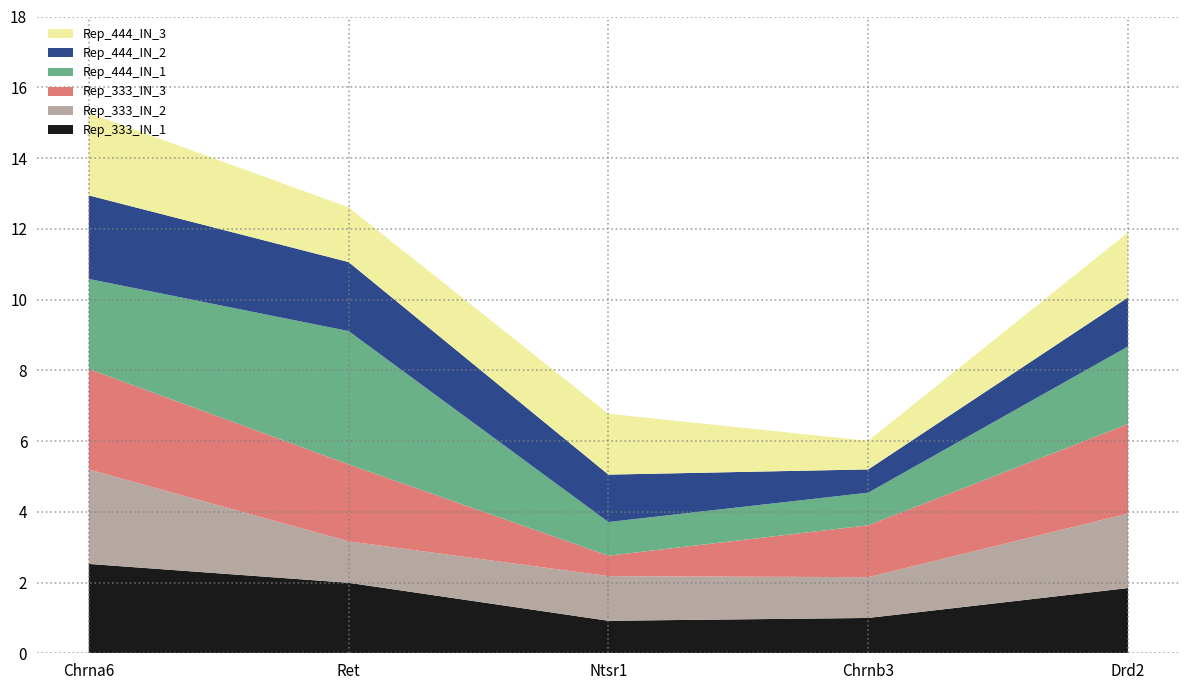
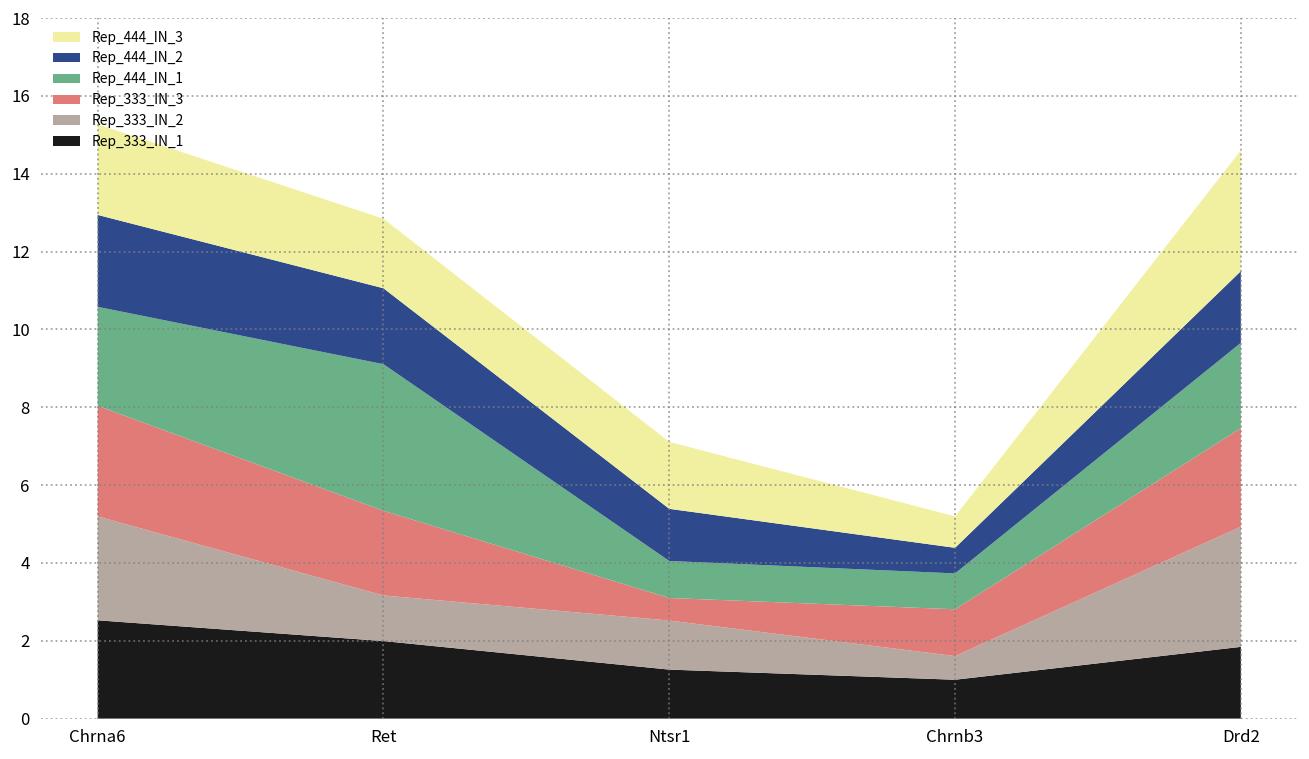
  {
    "Rep_333_IN_1": {
-     "Ntsr1": 0.9
+     "Ntsr1": 1.3
    },
    "Rep_333_IN_2": {
-     "Chrnb3": 1.2,
-     "Drd2": 2.1
+     "Chrnb3": 0.6,
+     "Drd2": 3.1
    },
    "Rep_333_IN_3": {
-     "Chrnb3": 1.5
+     "Chrnb3": 1.2
    },
    "Rep_444_IN_2": {
-     "Drd2": 1.4
+     "Drd2": 1.8
    },
    "Rep_444_IN_3": {
      "Chrna6": 2.3,
-     "Ret": 1.5,
+     "Ret": 1.8,
      "Ntsr1": 1.7,
      "Chrnb3": 0.8,
-     "Drd2": 1.8
+     "Drd2": 3.1
    }
  }
